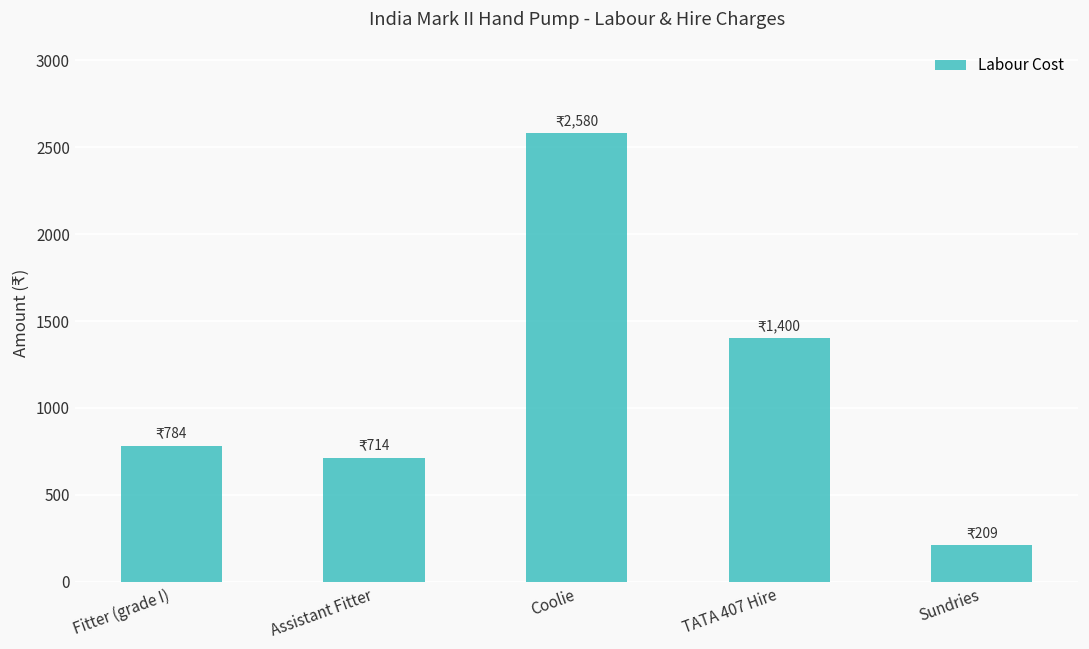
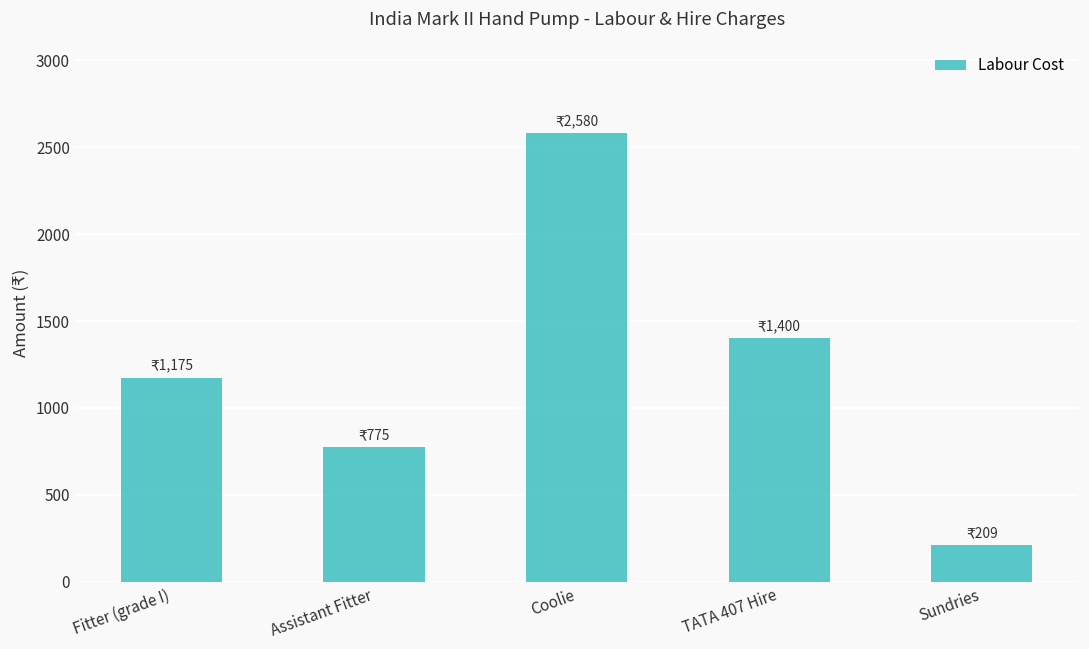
  {
-   "Fitter (grade I)": "784",
-   "Assistant Fitter": "714",
+   "Fitter (grade I)": "1,175",
+   "Assistant Fitter": "775",
    "Coolie": "2,580",
    "TATA 407 Hire": "1,400",
    "Sundries": "209"
  }
